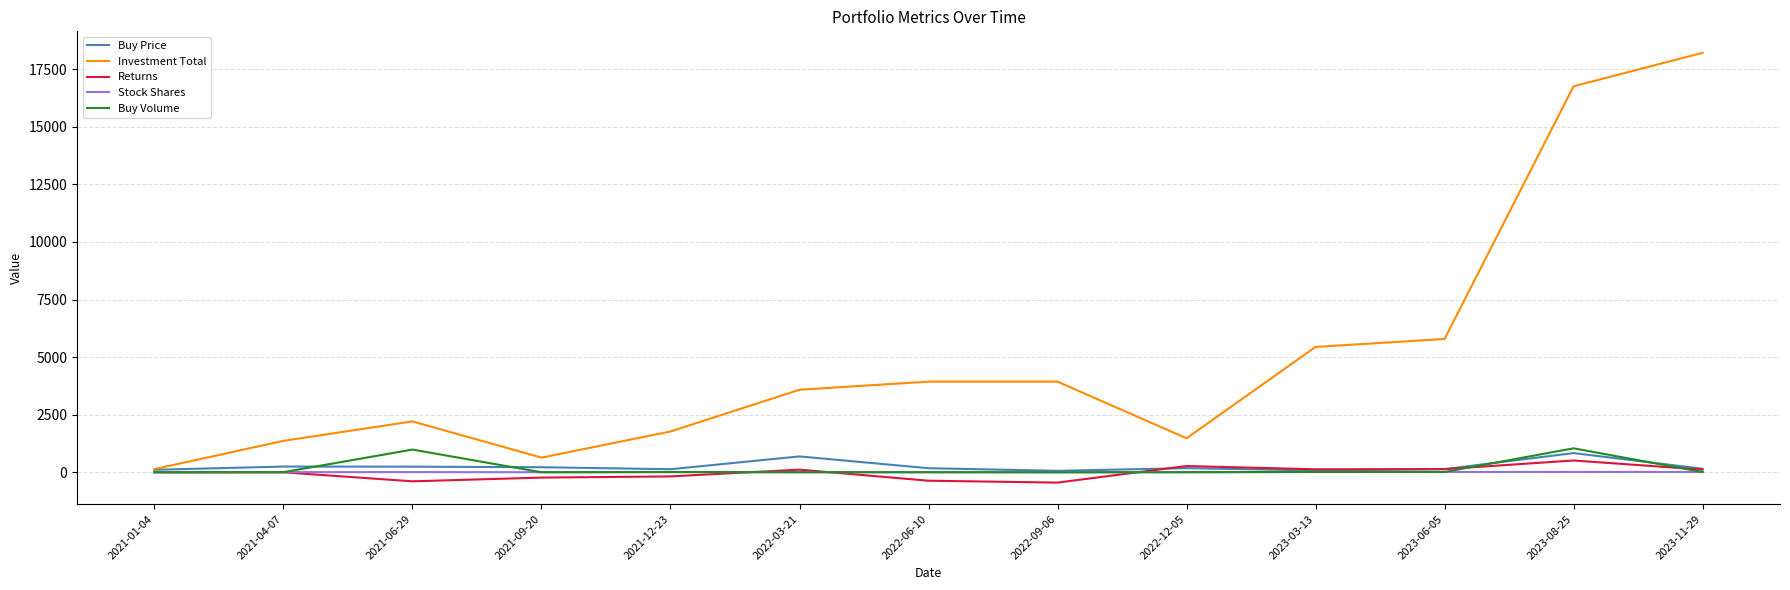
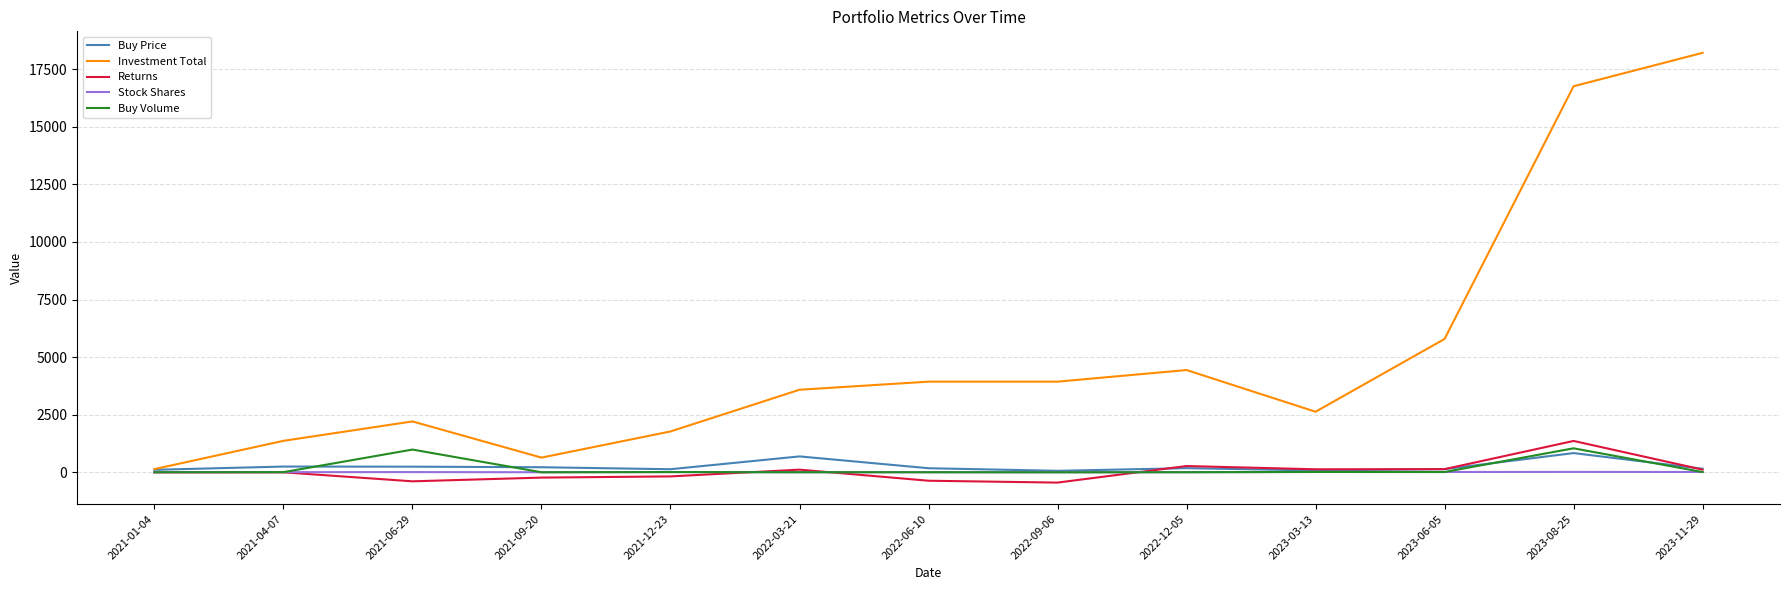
  {
    "Buy Price": {
      "2021-04-07": 200,
      "2021-06-29": 200,
      "2021-09-20": 200,
      "2021-12-23": 100,
      "2022-03-21": 700,
      "2022-06-10": 200,
      "2023-08-25": 800
    },
    "Investment Total": {
      "2021-04-07": 1400,
      "2021-06-29": 2200,
      "2021-09-20": 600,
      "2021-12-23": 1800,
      "2022-03-21": 3600,
      "2022-06-10": 3900,
      "2022-09-06": 3900,
-     "2022-12-05": 1500,
-     "2023-03-13": 5400,
+     "2022-12-05": 4400,
+     "2023-03-13": 2600,
      "2023-06-05": 5800,
      "2023-08-25": 16800,
      "2023-11-29": 18200
    },
    "Returns": {
      "2021-06-29": -400,
      "2021-09-20": -200,
      "2021-12-23": -200,
      "2022-06-10": -400,
      "2022-09-06": -400,
-     "2023-08-25": 500
+     "2023-08-25": 1400
    },
    "Stock Shares": {
      "2021-06-29": 0,
      "2023-08-25": 0
    },
    "Buy Volume": {
      "2021-06-29": 1000,
      "2023-08-25": 1000
    }
  }
